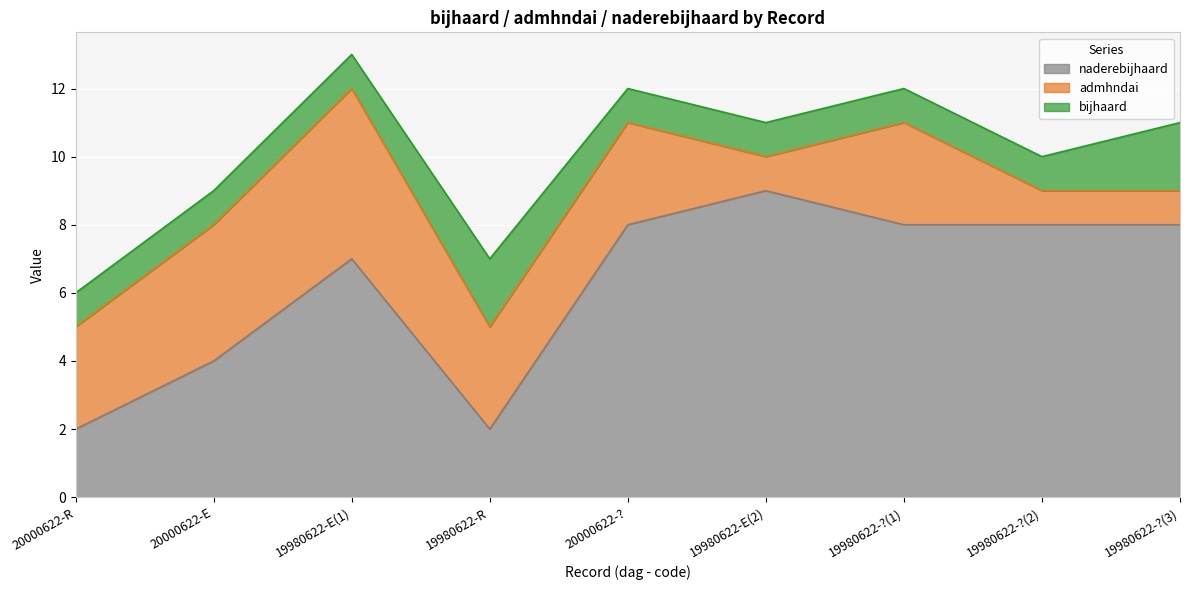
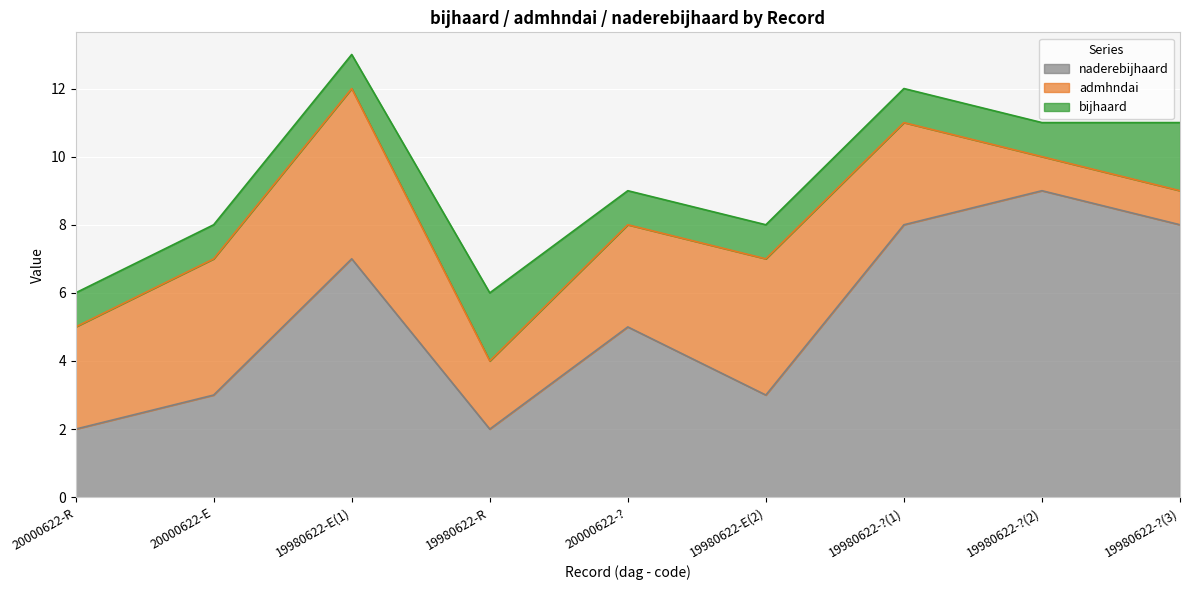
  {
    "naderebijhaard": {
      "20000622-R": 2,
-     "20000622-E": 4,
+     "20000622-E": 3,
      "19980622-E(1)": 7,
      "19980622-R": 2,
-     "20000622-?": 8,
-     "19980622-E(2)": 9,
+     "20000622-?": 5,
+     "19980622-E(2)": 3,
      "19980622-?(1)": 8,
-     "19980622-?(2)": 8,
+     "19980622-?(2)": 9,
      "19980622-?(3)": 8
    },
    "admhndai": {
      "20000622-R": 3,
      "20000622-E": 4,
      "19980622-E(1)": 5,
-     "19980622-R": 3,
+     "19980622-R": 2,
      "20000622-?": 3,
-     "19980622-E(2)": 1,
+     "19980622-E(2)": 4,
      "19980622-?(1)": 3,
      "19980622-?(2)": 1,
      "19980622-?(3)": 1
    },
    "bijhaard": {
      "20000622-R": 1,
      "20000622-E": 1,
      "19980622-E(1)": 1,
      "19980622-R": 2,
      "20000622-?": 1,
      "19980622-E(2)": 1,
      "19980622-?(1)": 1,
      "19980622-?(2)": 1,
      "19980622-?(3)": 2
    }
  }
